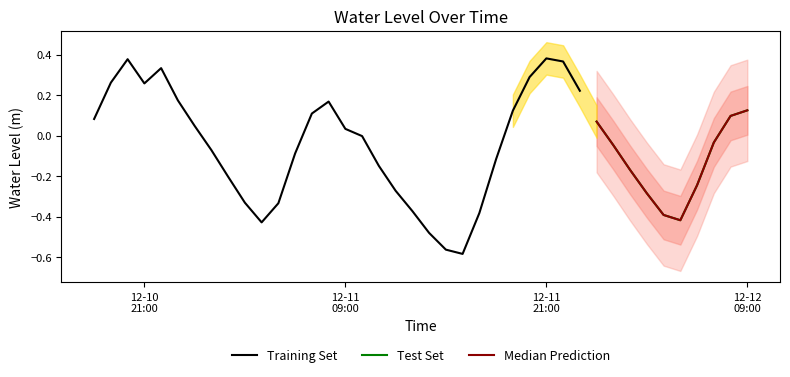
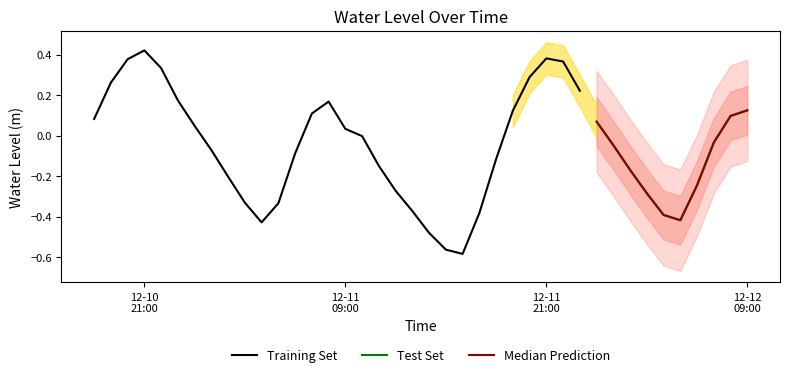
  {
    "Training Set": {
-     "12-10 21:00": 0.26,
+     "12-10 21:00": 0.42,
      "12-11 09:00": 0.03,
      "12-11 21:00": 0.38
    },
    "Median Prediction": {
      "12-12 09:00": 0.12
    }
  }
